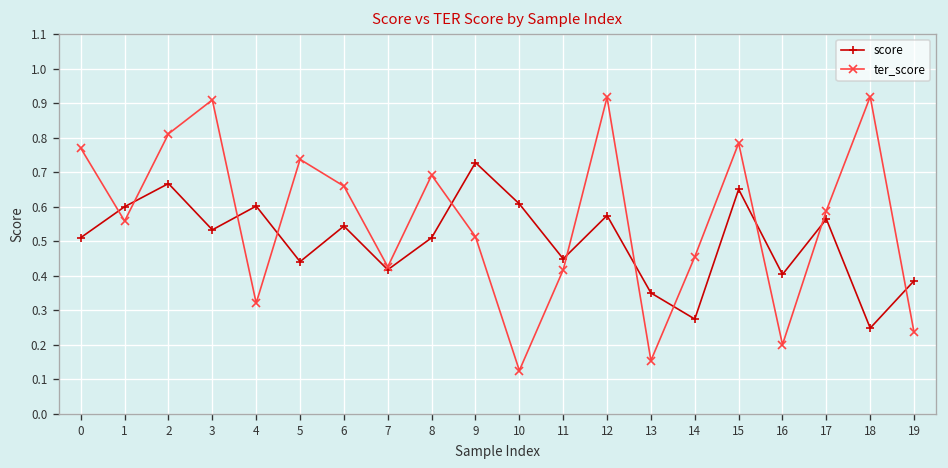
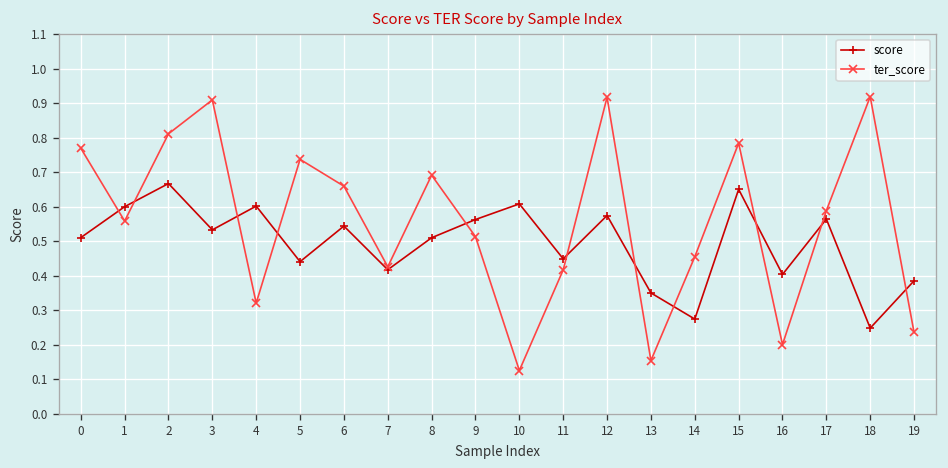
  {
    "score": {
      "0": 0.51,
      "1": 0.60,
      "2": 0.67,
      "3": 0.53,
      "4": 0.60,
      "5": 0.44,
      "6": 0.54,
      "8": 0.51,
-     "9": 0.73,
+     "9": 0.56,
      "10": 0.61,
      "11": 0.45,
      "12": 0.57,
      "13": 0.35,
      "14": 0.27,
      "15": 0.65,
      "16": 0.40,
      "17": 0.56,
      "18": 0.25,
      "19": 0.39
    },
    "ter_score": {
      "0": 0.77,
      "1": 0.56,
      "2": 0.81,
      "3": 0.91,
      "4": 0.32,
      "5": 0.74,
      "6": 0.66,
      "8": 0.69,
      "9": 0.51,
      "10": 0.13,
      "11": 0.42,
      "12": 0.92,
      "13": 0.15,
      "14": 0.45,
      "15": 0.78,
      "16": 0.20,
      "17": 0.59,
      "18": 0.92,
      "19": 0.24
    }
  }
